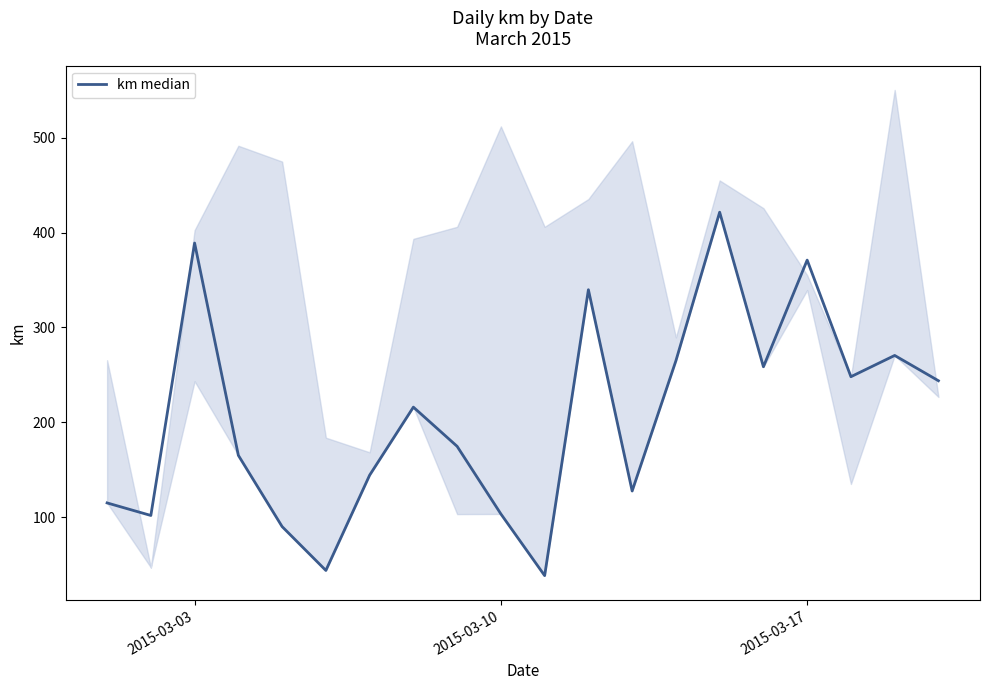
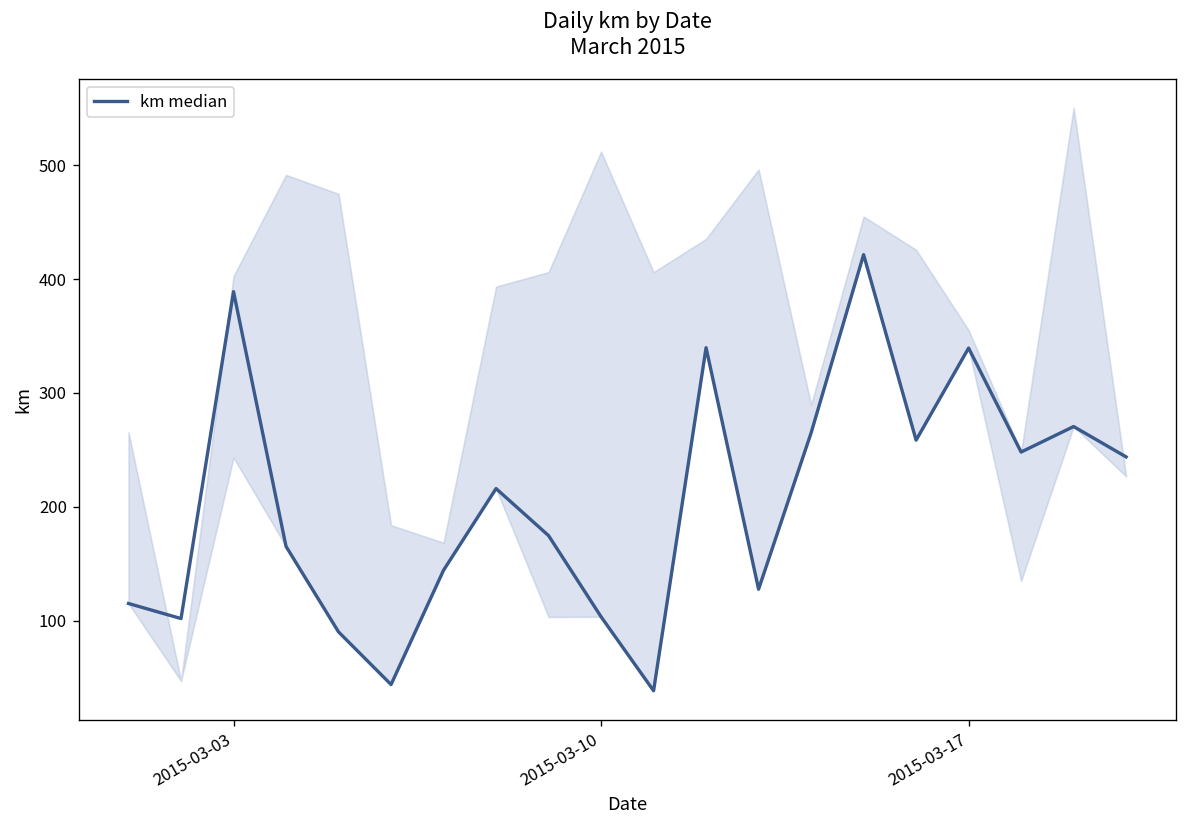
  {
    "km median": {
      "2015-03-03": 390,
      "2015-03-10": 100,
-     "2015-03-17": 370
+     "2015-03-17": 340
    }
  }
